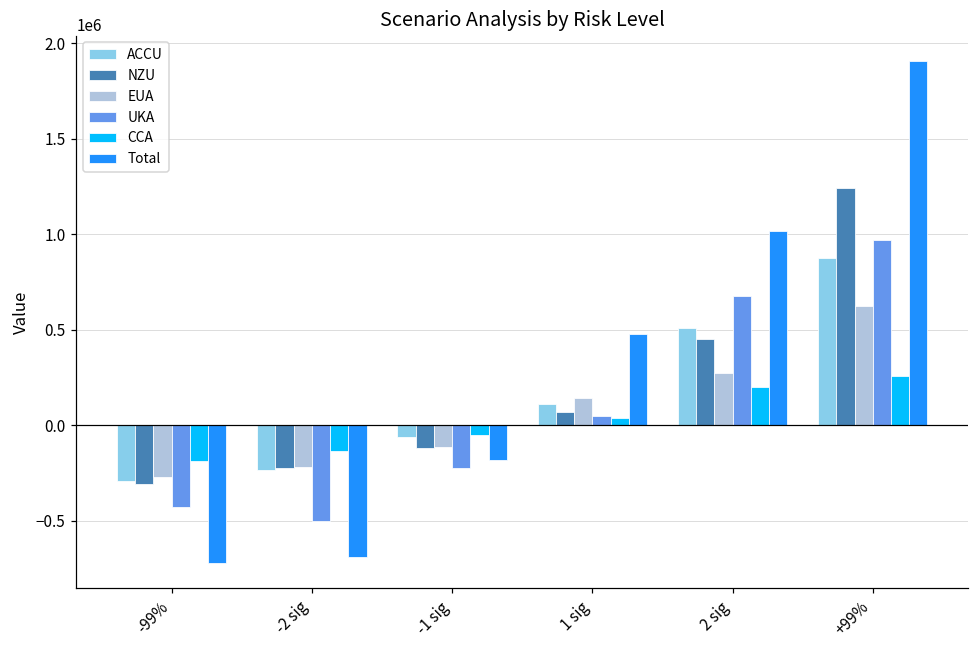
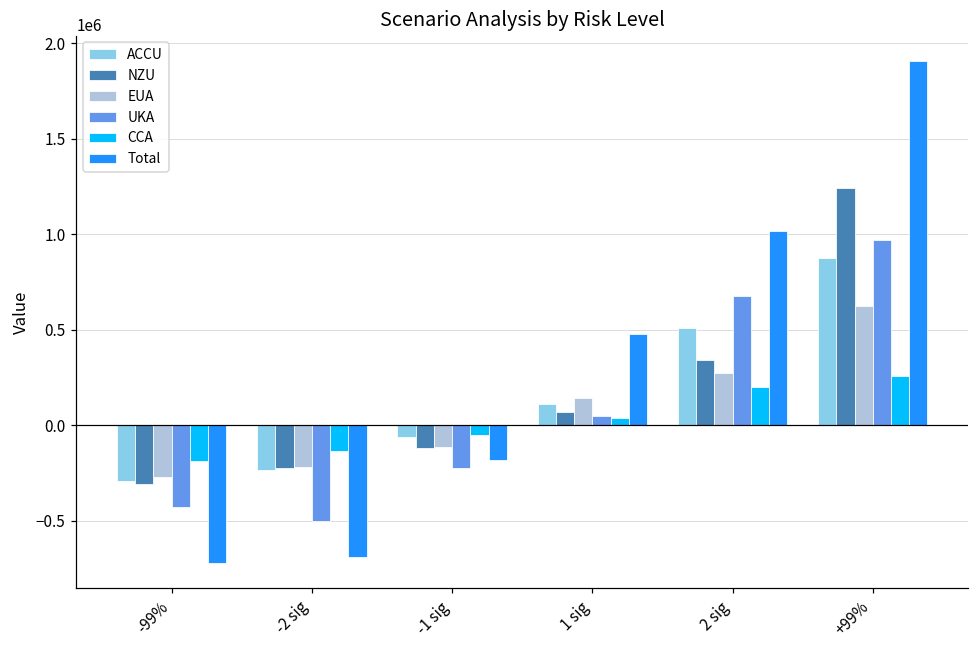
  {
    "NZU": {
      "-99%": -310000,
      "-2 sig": -230000,
      "-1 sig": -120000,
      "1 sig": 70000,
-     "2 sig": 450000,
+     "2 sig": 340000,
      "+99%": 1240000
    },
    "UKA": {
      "-99%": -430000,
      "-2 sig": -500000,
      "-1 sig": -230000,
      "1 sig": 50000,
      "2 sig": 680000,
      "+99%": 970000
    }
  }
